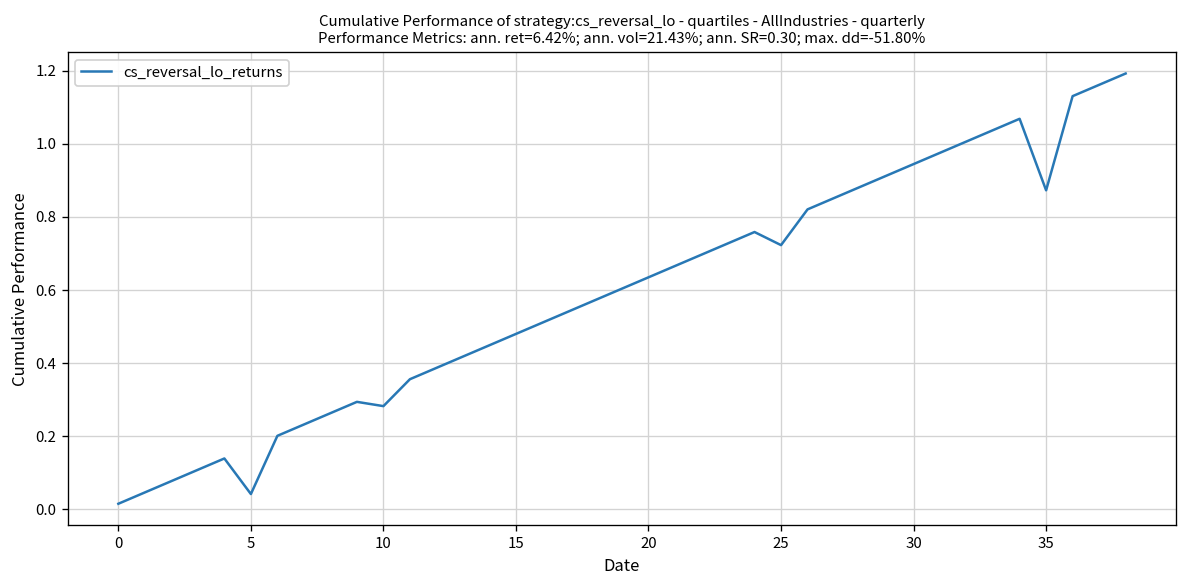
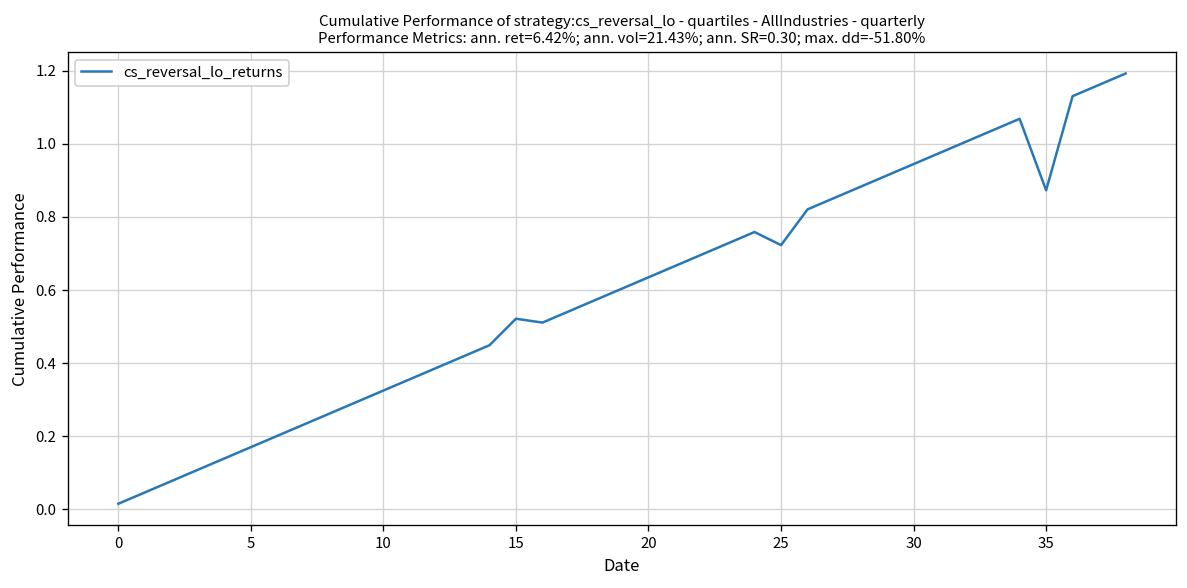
  {
    "0": 0.02,
-   "5": 0.04,
-   "10": 0.28,
-   "15": 0.48,
+   "5": 0.17,
+   "10": 0.33,
+   "15": 0.52,
    "20": 0.63,
    "25": 0.72,
    "30": 0.94,
    "35": 0.87
  }
